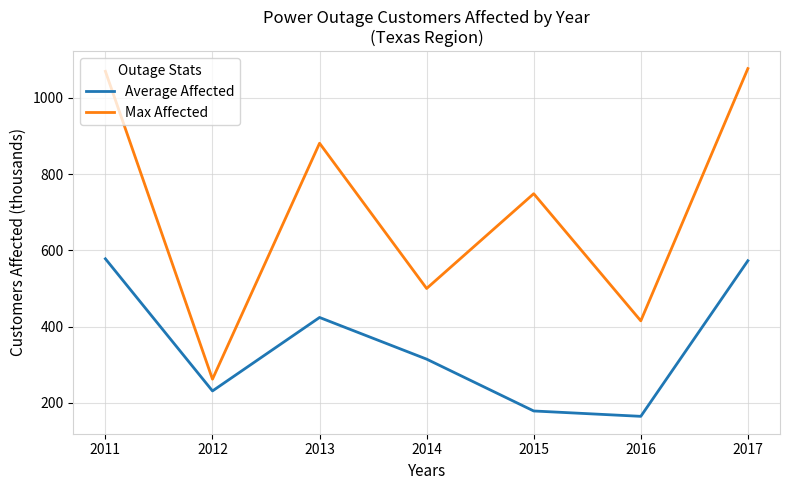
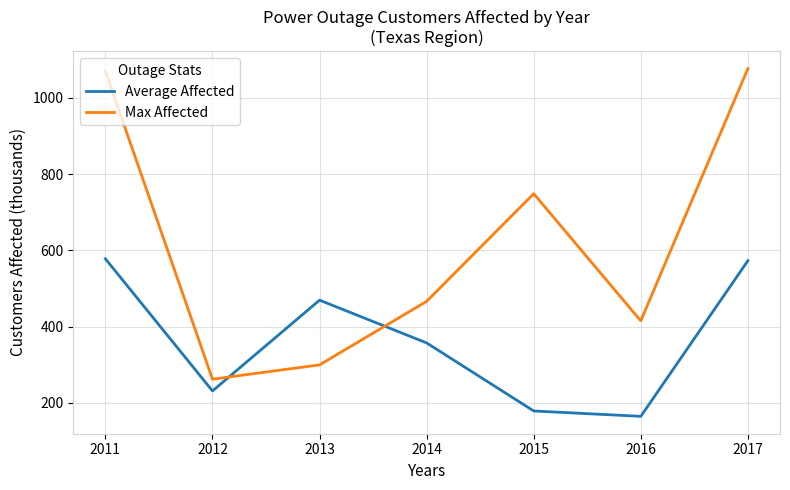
  {
    "Average Affected": {
      "2011": 580,
      "2012": 230,
-     "2013": 420,
-     "2014": 310,
+     "2013": 470,
+     "2014": 360,
      "2015": 180,
      "2016": 160,
      "2017": 570
    },
    "Max Affected": {
      "2012": 260,
-     "2013": 880,
-     "2014": 500,
+     "2013": 300,
+     "2014": 470,
      "2015": 750,
      "2016": 420,
      "2017": 1080
    }
  }
